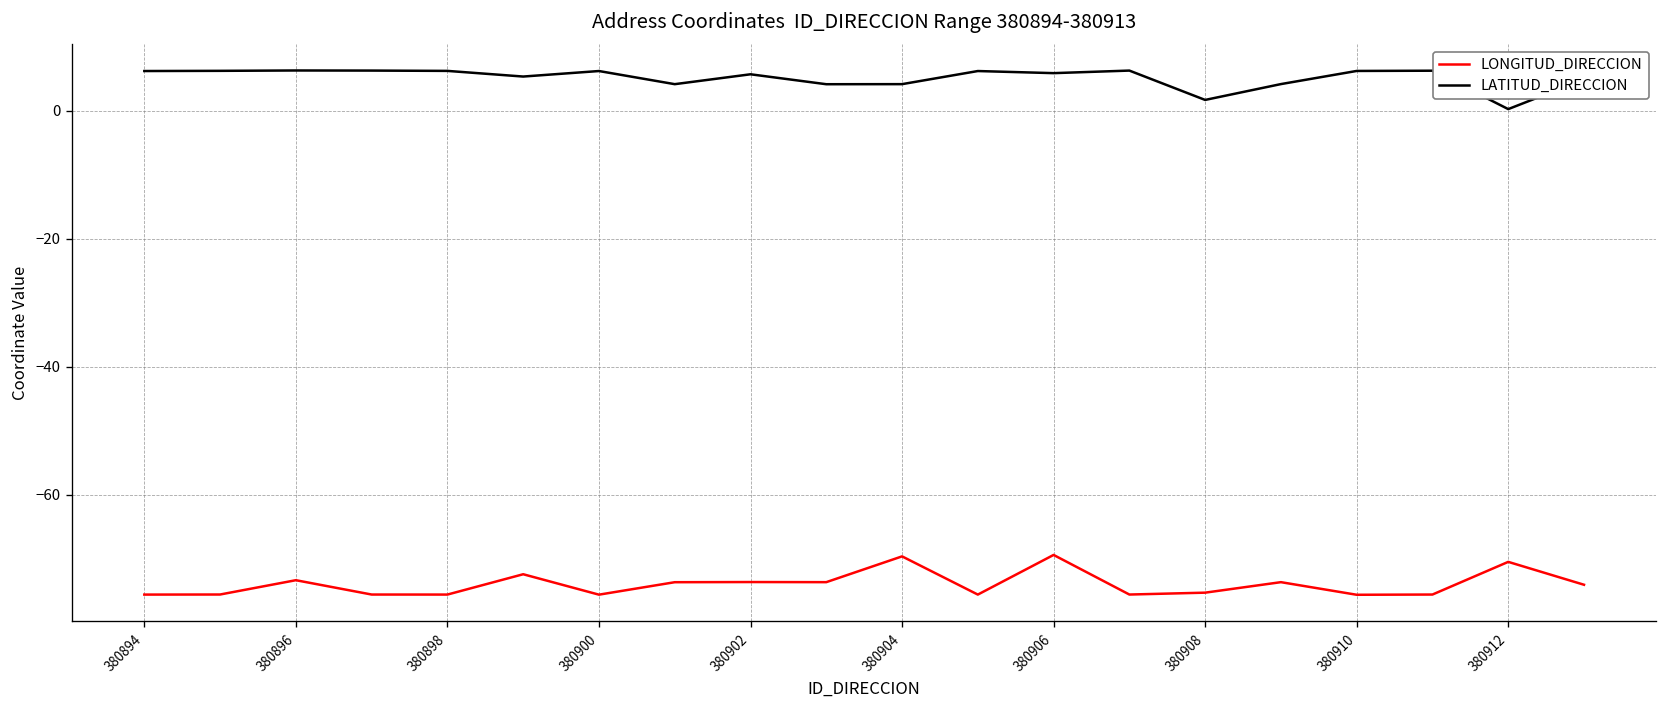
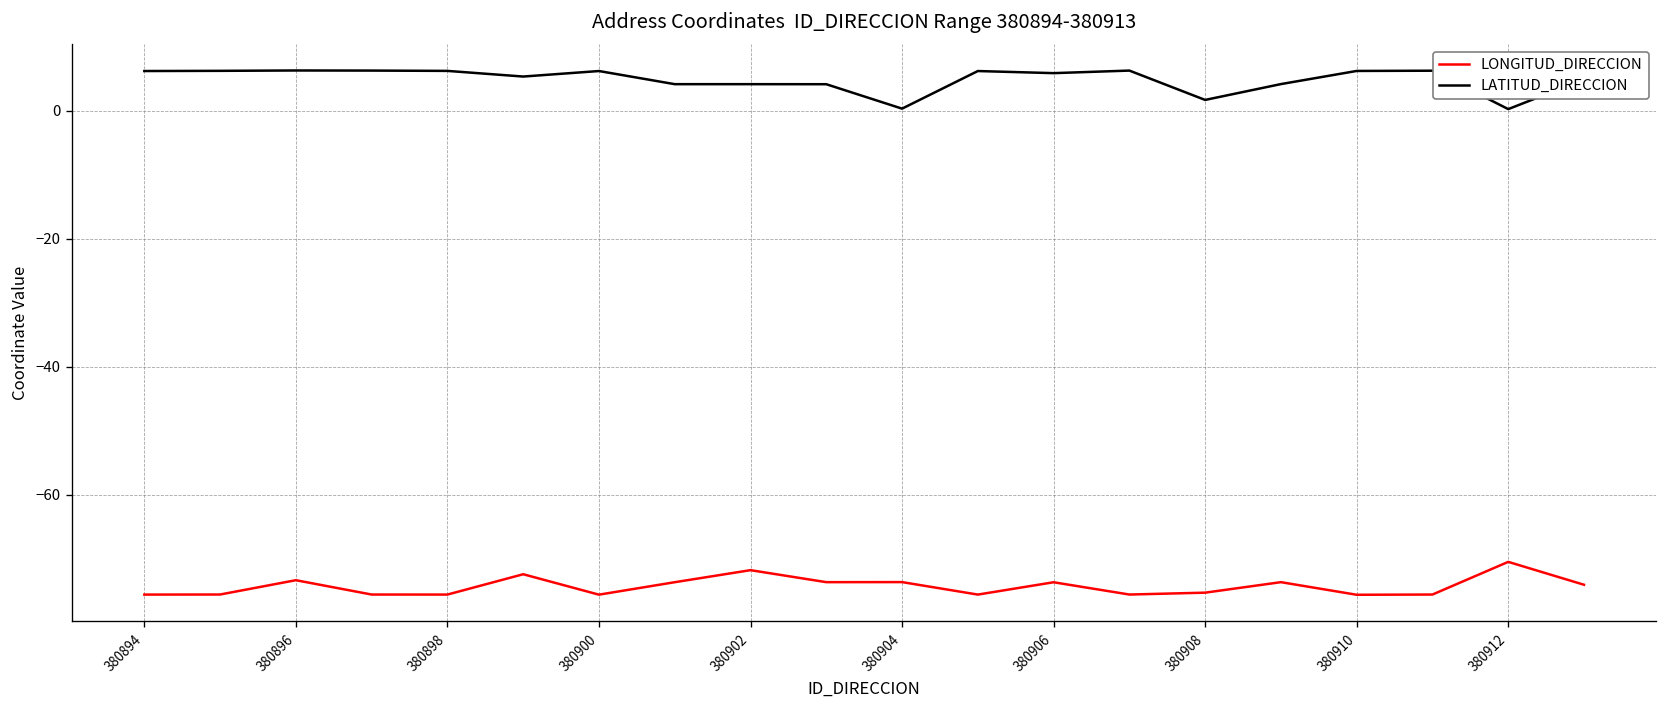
  {
    "LONGITUD_DIRECCION": {
      "380894": -76,
      "380896": -73,
      "380898": -76,
      "380900": -76,
-     "380902": -74,
-     "380904": -70,
-     "380906": -69,
+     "380902": -72,
+     "380904": -74,
+     "380906": -74,
      "380908": -75,
      "380910": -76,
      "380912": -70
    },
    "LATITUD_DIRECCION": {
      "380894": 6,
      "380896": 6,
      "380898": 6,
      "380900": 6,
-     "380902": 6,
-     "380904": 4,
+     "380902": 4,
+     "380904": 0,
      "380906": 6,
      "380908": 2,
      "380910": 6,
      "380912": 0
    }
  }
